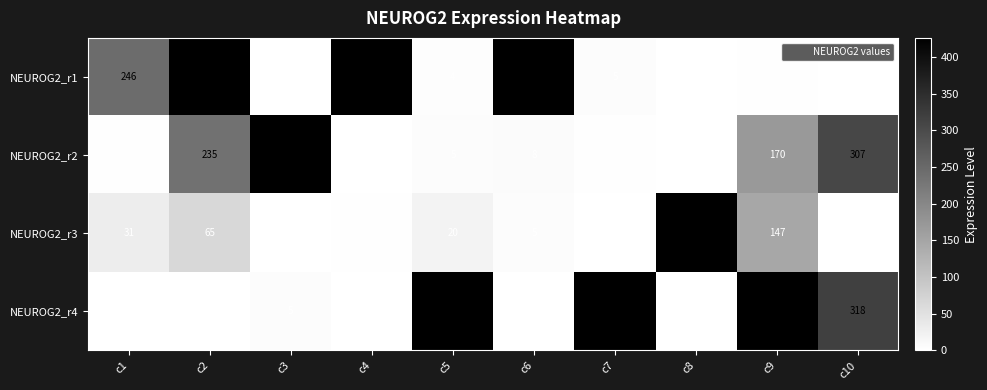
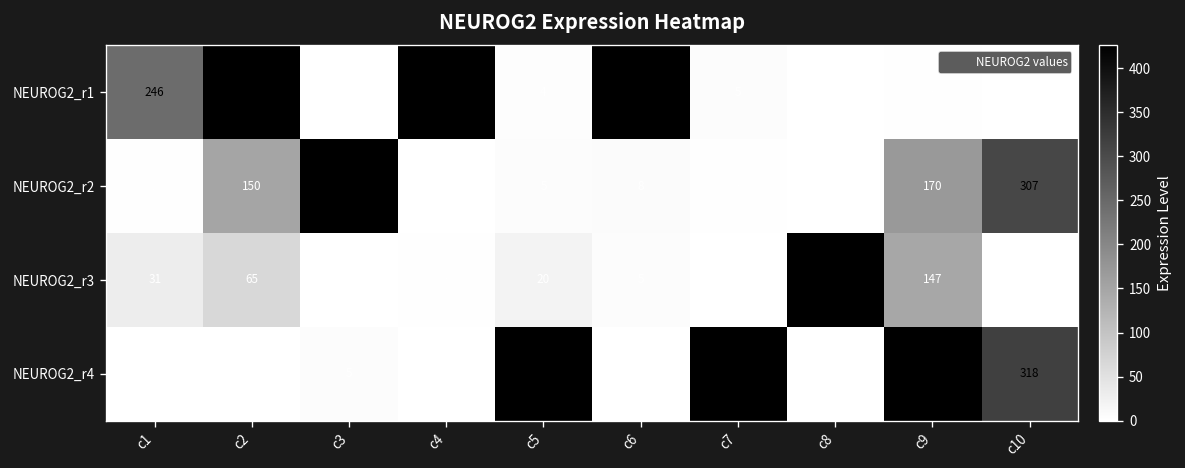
  {
    "NEUROG2_r1": {
      "c1": 246
    },
    "NEUROG2_r2": {
-     "c2": 235,
+     "c2": 150,
      "c9": 170,
      "c10": 307
    },
    "NEUROG2_r3": {
      "c9": 147
    },
    "NEUROG2_r4": {
      "c10": 318
    }
  }
